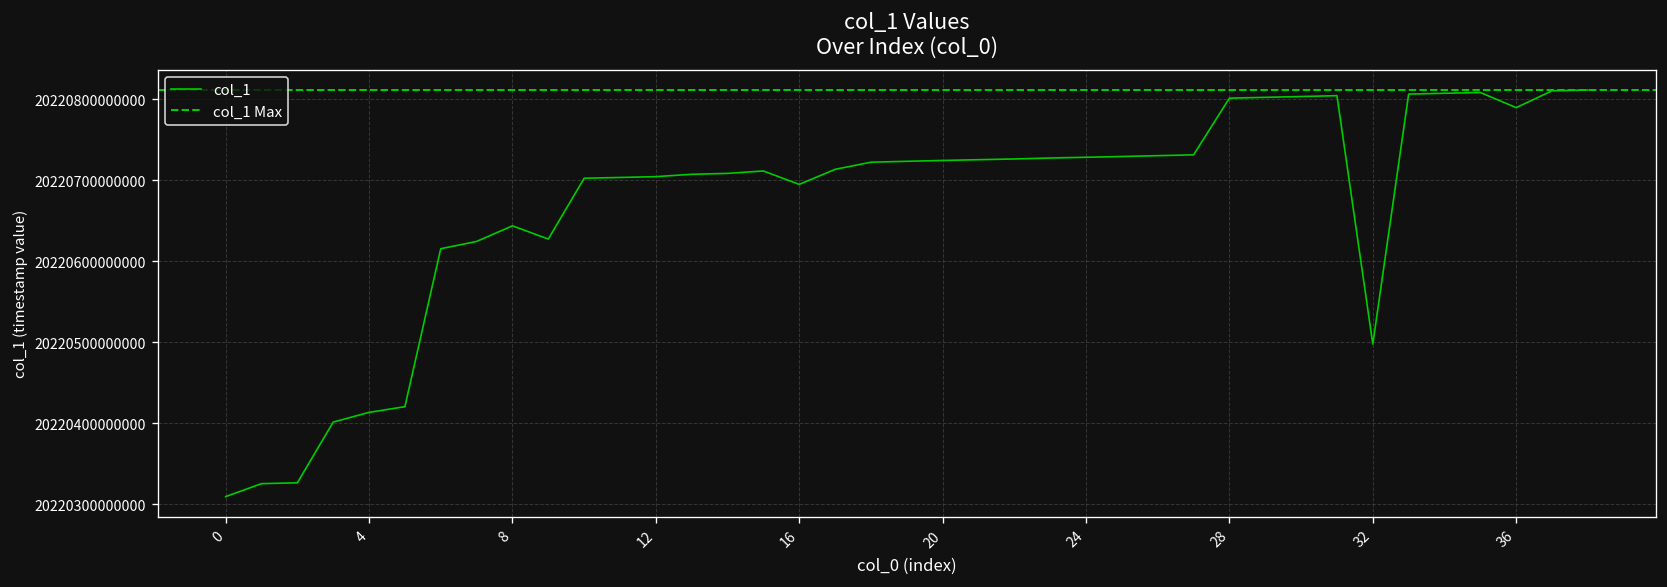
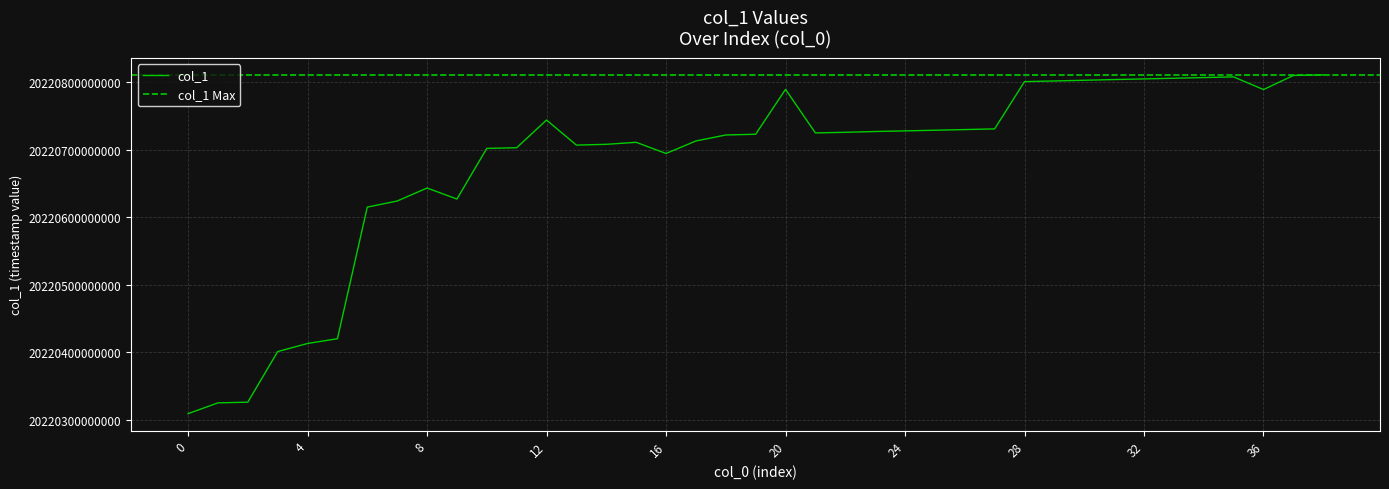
  {
    "0": 20220310000000,
    "4": 20220410000000,
    "8": 20220640000000,
-   "12": 20220700000000,
+   "12": 20220740000000,
    "16": 20220690000000,
-   "20": 20220720000000,
+   "20": 20220790000000,
    "24": 20220730000000,
    "28": 20220800000000,
-   "32": 20220500000000,
+   "32": 20220810000000,
    "36": 20220790000000
  }
